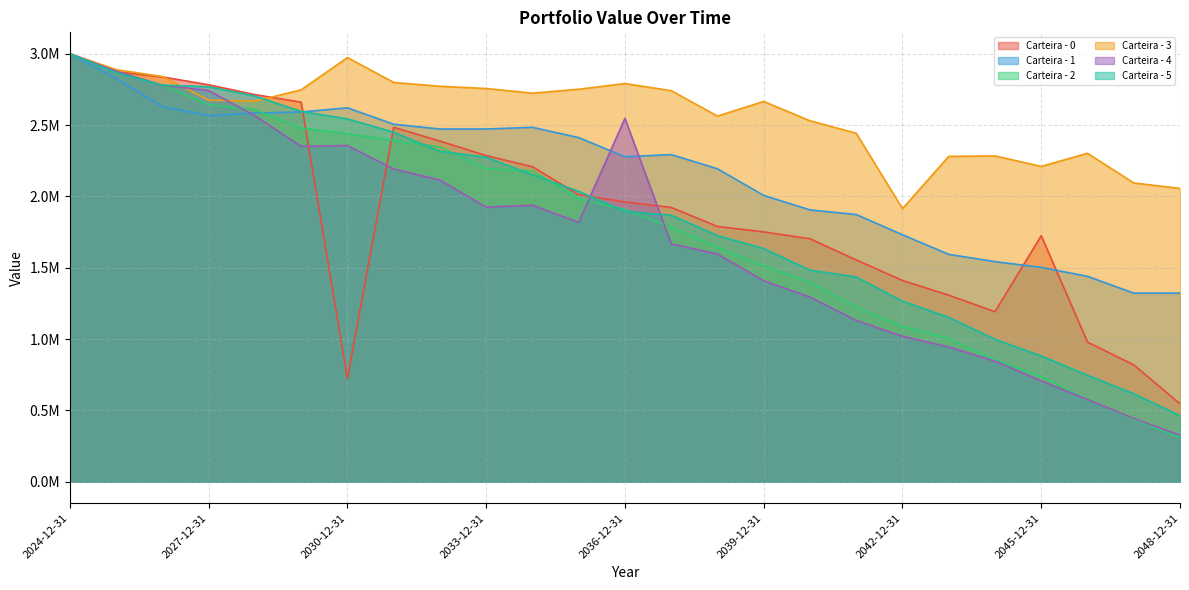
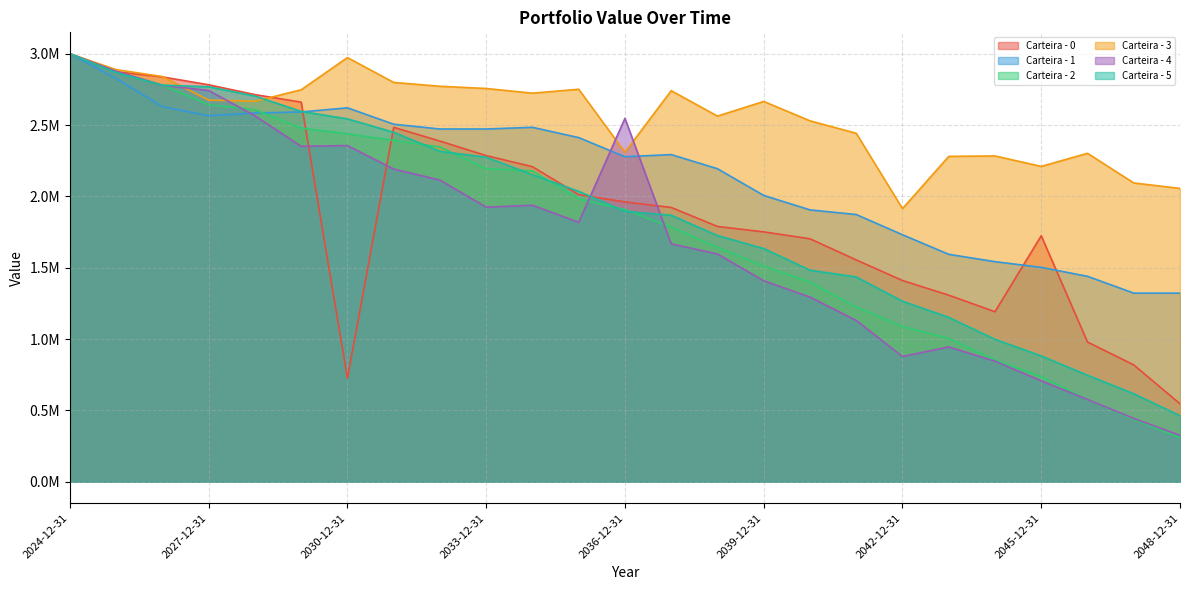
  {
    "Carteira - 0": {
      "2030-12-31": 730000,
      "2036-12-31": 1960000,
      "2039-12-31": 1750000,
      "2042-12-31": 1410000,
      "2045-12-31": 1720000,
      "2048-12-31": 550000
    },
    "Carteira - 3": {
      "2027-12-31": 2680000,
      "2030-12-31": 2970000,
      "2033-12-31": 2760000,
-     "2036-12-31": 2790000,
+     "2036-12-31": 2310000,
      "2039-12-31": 2670000,
      "2042-12-31": 1910000,
      "2045-12-31": 2210000,
      "2048-12-31": 2060000
    },
    "Carteira - 4": {
      "2027-12-31": 2740000,
      "2030-12-31": 2360000,
      "2033-12-31": 1920000,
      "2036-12-31": 2550000,
      "2039-12-31": 1410000,
-     "2042-12-31": 1020000,
+     "2042-12-31": 880000,
      "2045-12-31": 710000
    }
  }
